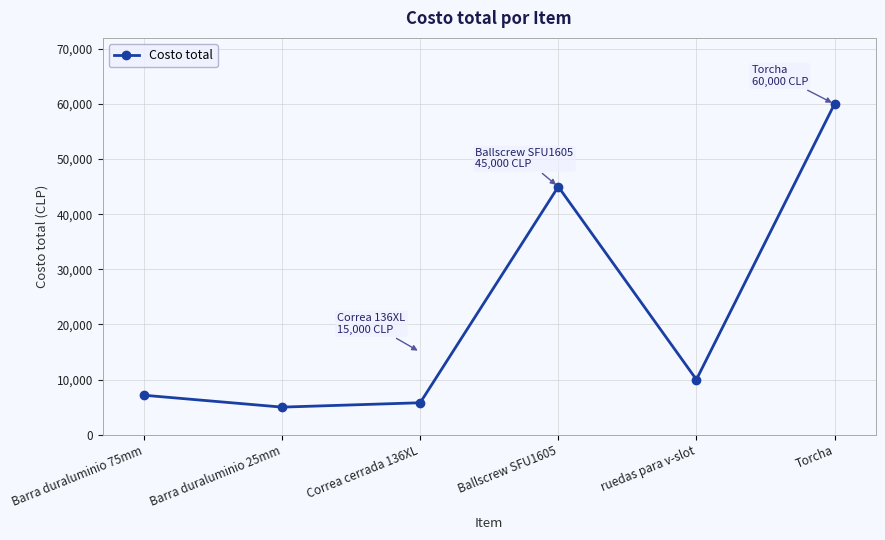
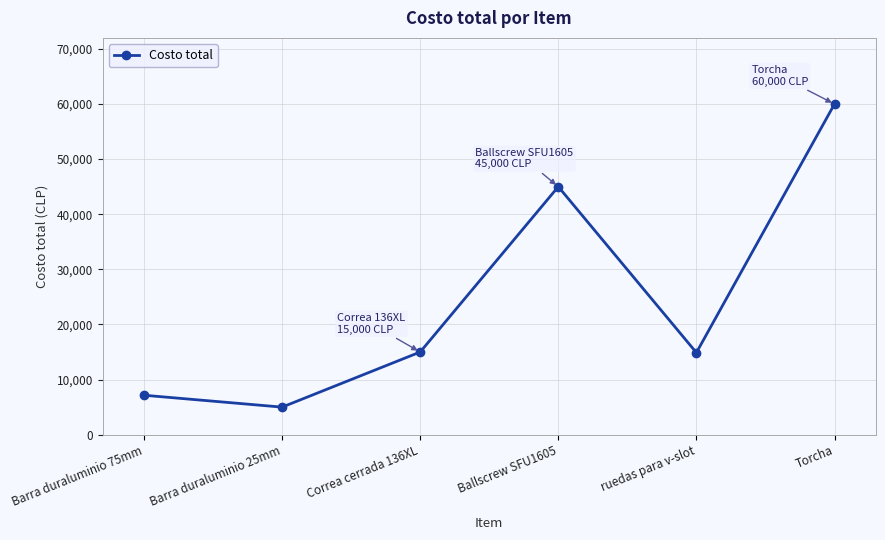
  {
    "Barra duraluminio 75mm": "7,000",
    "Barra duraluminio 25mm": "5,000",
-   "Correa cerrada 136XL": "6,000",
-   "ruedas para v-slot": "10,000"
+   "Correa cerrada 136XL": "15,000",
+   "ruedas para v-slot": "15,000"
  }
